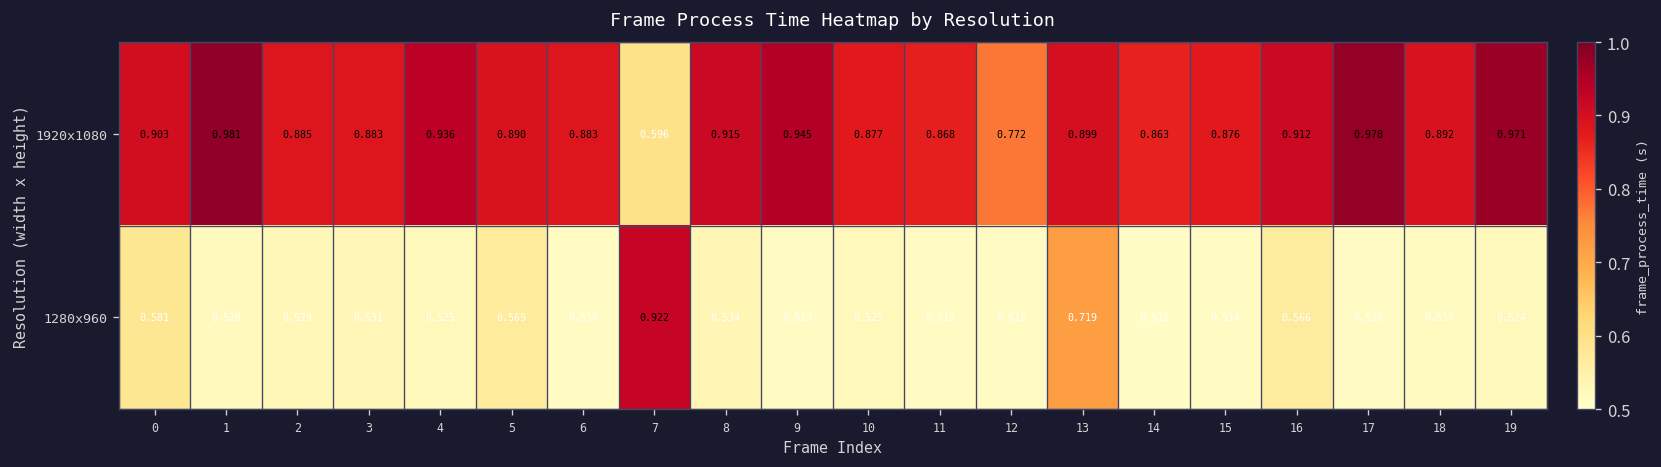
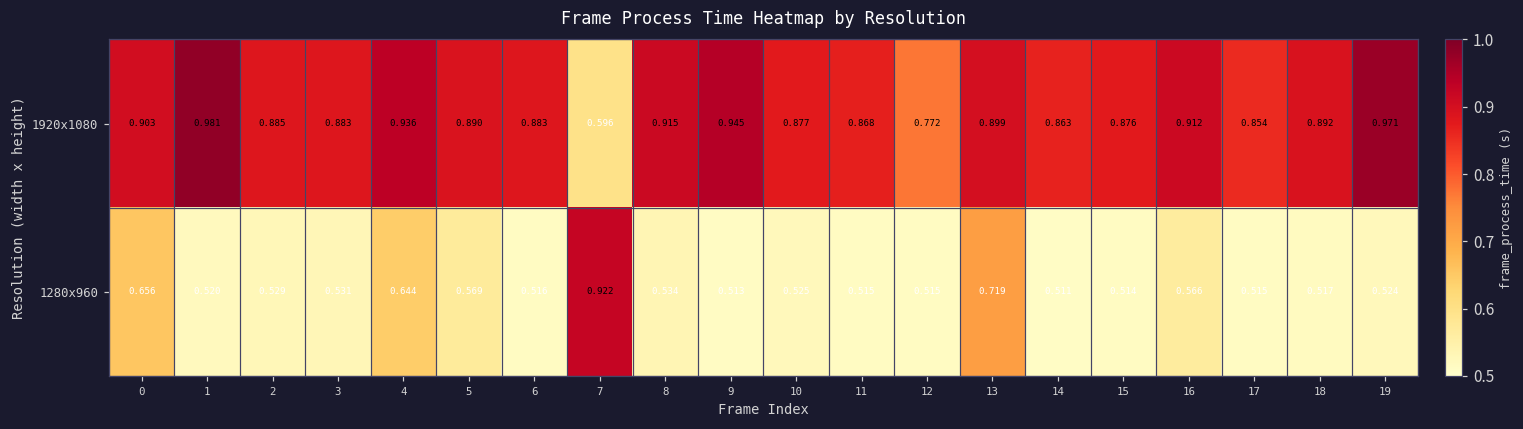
  {
    "1920x1080": {
      "0": 0.903,
      "1": 0.981,
      "2": 0.885,
      "3": 0.883,
      "4": 0.936,
      "5": 0.890,
      "6": 0.883,
      "7": 0.596,
      "8": 0.915,
      "9": 0.945,
      "10": 0.877,
      "11": 0.868,
      "12": 0.772,
      "13": 0.899,
      "14": 0.863,
      "15": 0.876,
      "16": 0.912,
-     "17": 0.978,
+     "17": 0.854,
      "18": 0.892,
      "19": 0.971
    },
    "1280x960": {
-     "0": 0.581,
+     "0": 0.656,
      "1": 0.520,
      "2": 0.529,
      "3": 0.531,
-     "4": 0.525,
+     "4": 0.644,
      "5": 0.569,
      "6": 0.516,
      "7": 0.922,
      "8": 0.534,
      "9": 0.513,
      "10": 0.525,
      "11": 0.515,
      "12": 0.515,
      "13": 0.719,
      "14": 0.511,
      "15": 0.514,
      "16": 0.566,
      "17": 0.515,
      "18": 0.517,
      "19": 0.524
    }
  }
